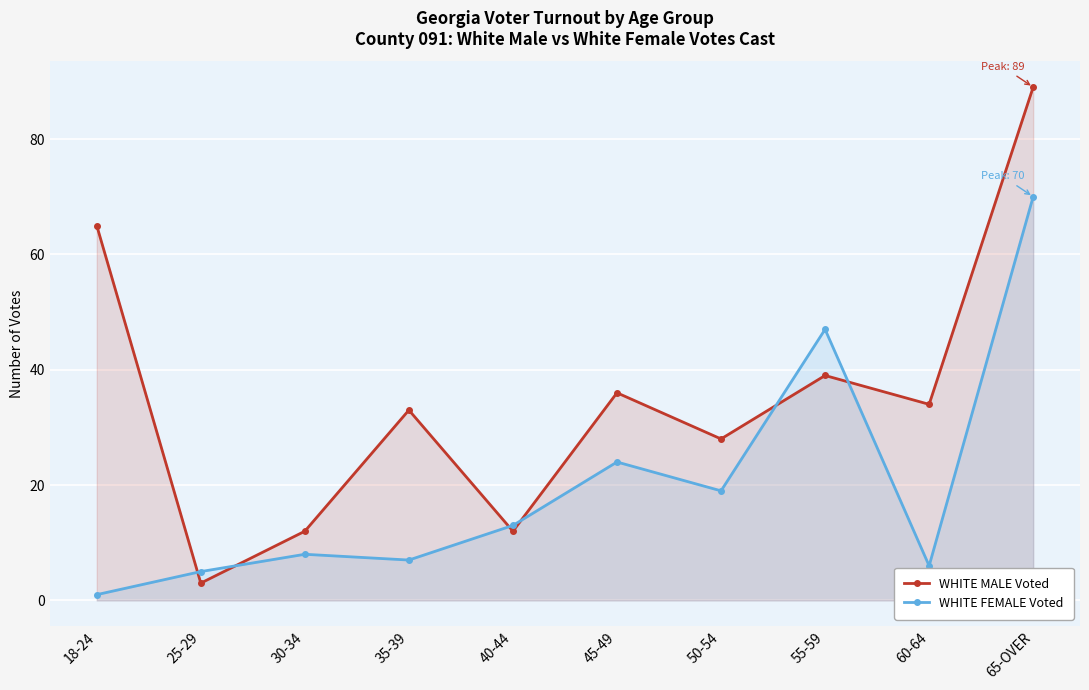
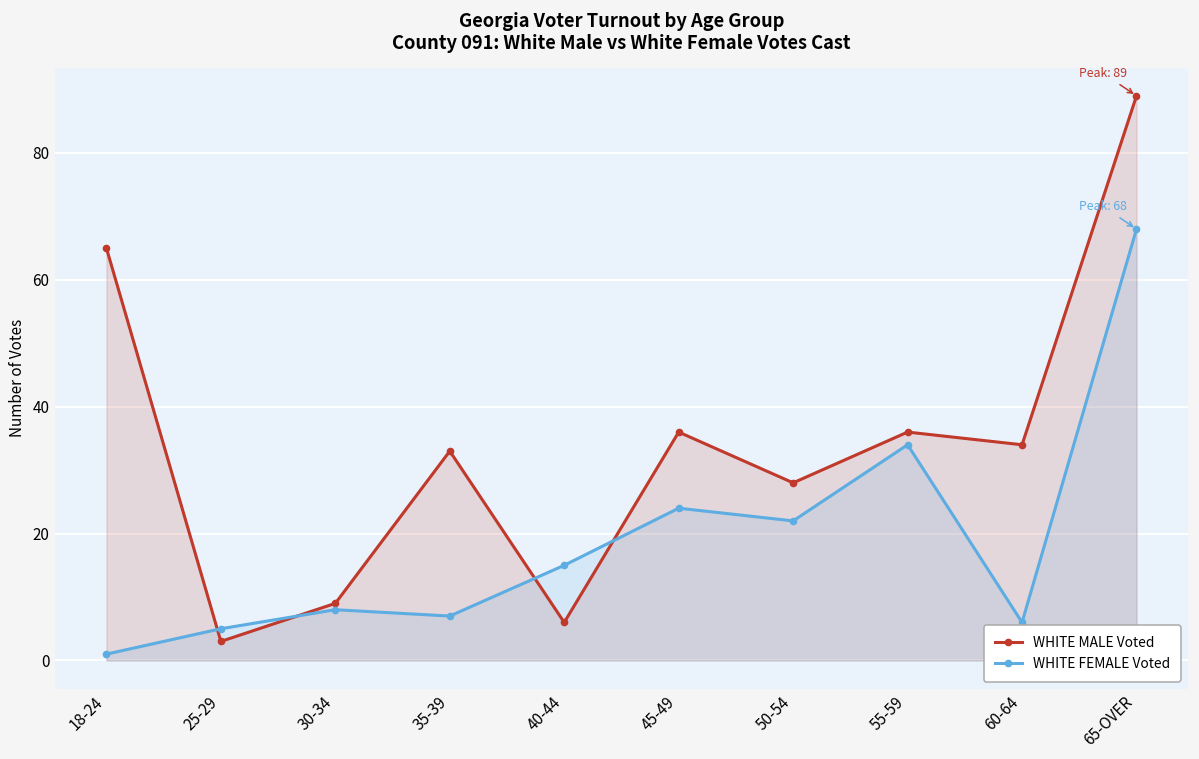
  {
    "WHITE MALE Voted": {
      "18-24": 65,
      "25-29": 3,
-     "30-34": 12,
+     "30-34": 9,
      "35-39": 33,
-     "40-44": 12,
+     "40-44": 6,
      "45-49": 36,
      "50-54": 28,
-     "55-59": 39,
+     "55-59": 36,
      "60-64": 34
    },
    "WHITE FEMALE Voted": {
-     "40-44": 13,
-     "50-54": 19,
-     "55-59": 47,
-     "65-OVER": 70
+     "40-44": 15,
+     "50-54": 22,
+     "55-59": 34,
+     "65-OVER": 68
    }
  }
